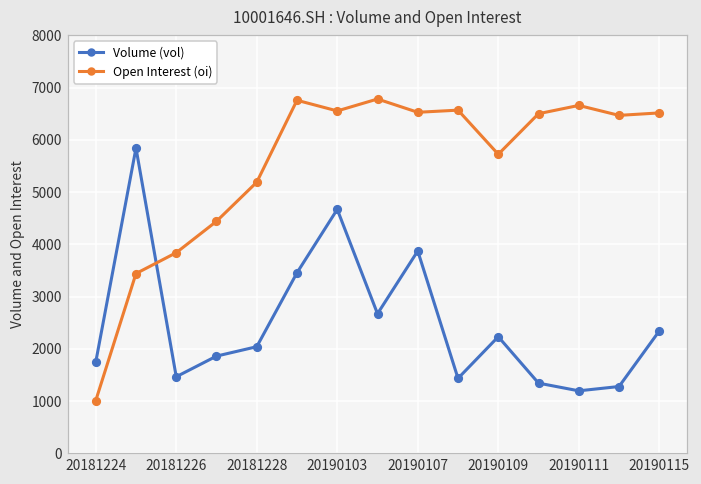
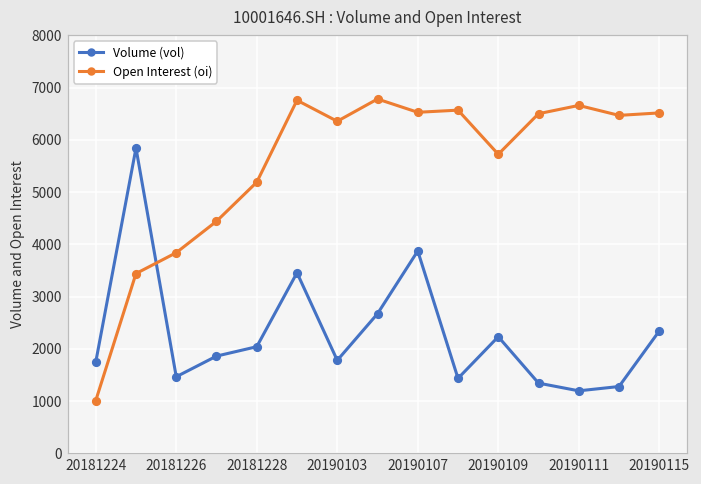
  {
    "Volume (vol)": {
      "20181224": 1700,
      "20181226": 1500,
      "20181228": 2000,
-     "20190103": 4700,
+     "20190103": 1800,
      "20190107": 3900,
      "20190109": 2200,
      "20190111": 1200,
      "20190115": 2300
    },
    "Open Interest (oi)": {
      "20181224": 1000,
      "20181226": 3800,
      "20181228": 5200,
-     "20190103": 6600,
+     "20190103": 6400,
      "20190107": 6500,
      "20190109": 5700,
      "20190111": 6700,
      "20190115": 6500
    }
  }
